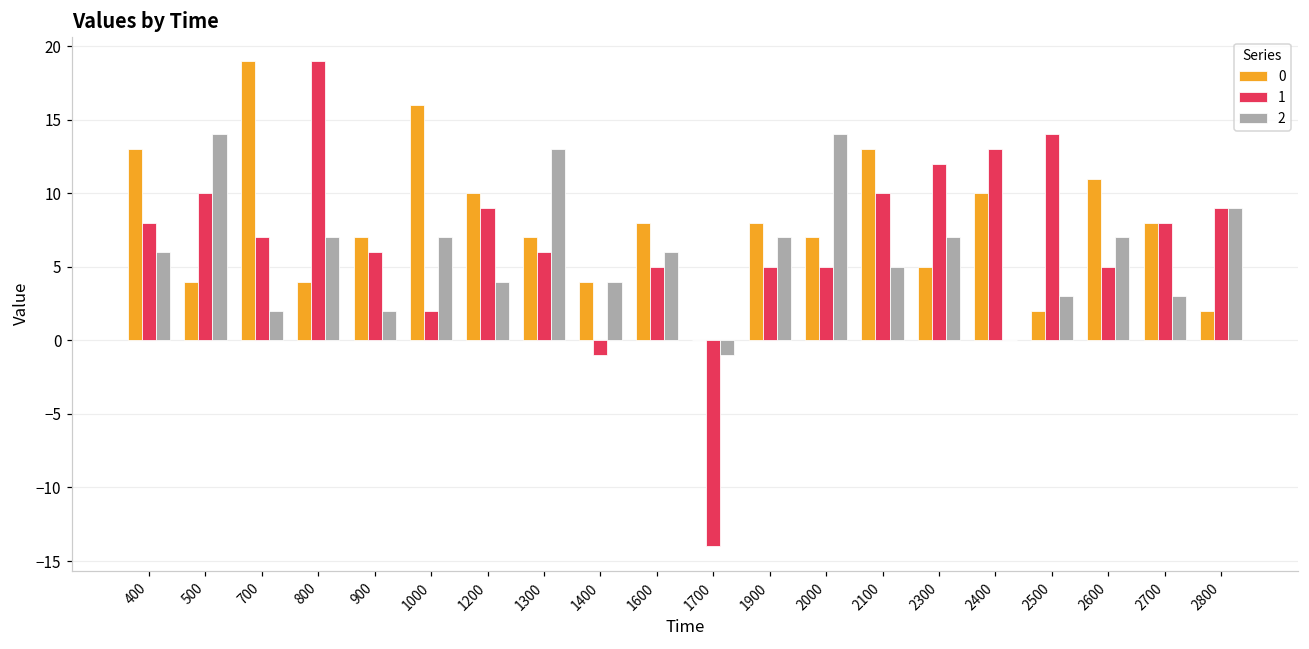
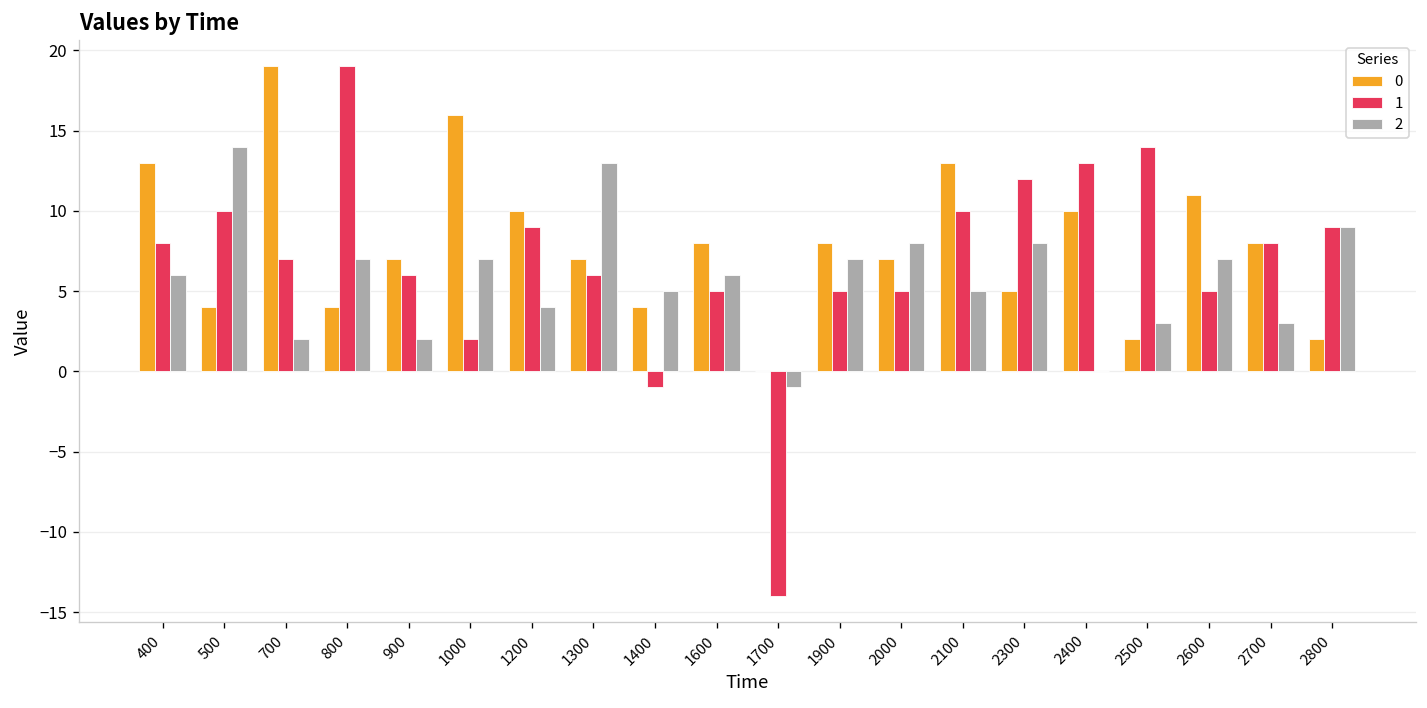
  {
    "0": {
      "400": 13,
      "500": 4,
      "700": 19,
      "800": 4,
      "900": 7,
      "1000": 16,
      "1200": 10,
      "1300": 7,
      "1400": 4,
      "1600": 8,
      "1700": 0,
      "1900": 8,
      "2000": 7,
      "2100": 13,
      "2300": 5,
      "2400": 10,
      "2500": 2,
      "2600": 11,
      "2700": 8,
      "2800": 2
    },
    "1": {
      "400": 8,
      "500": 10,
      "700": 7,
      "800": 19,
      "900": 6,
      "1000": 2,
      "1200": 9,
      "1300": 6,
      "1400": -1,
      "1600": 5,
      "1700": -14,
      "1900": 5,
      "2000": 5,
      "2100": 10,
      "2300": 12,
      "2400": 13,
      "2500": 14,
      "2600": 5,
      "2700": 8,
      "2800": 9
    },
    "2": {
      "400": 6,
      "500": 14,
      "700": 2,
      "800": 7,
      "900": 2,
      "1000": 7,
      "1200": 4,
      "1300": 13,
-     "1400": 4,
+     "1400": 5,
      "1600": 6,
      "1700": -1,
      "1900": 7,
-     "2000": 14,
+     "2000": 8,
      "2100": 5,
-     "2300": 7,
+     "2300": 8,
      "2400": 0,
      "2500": 3,
      "2600": 7,
      "2700": 3,
      "2800": 9
    }
  }
